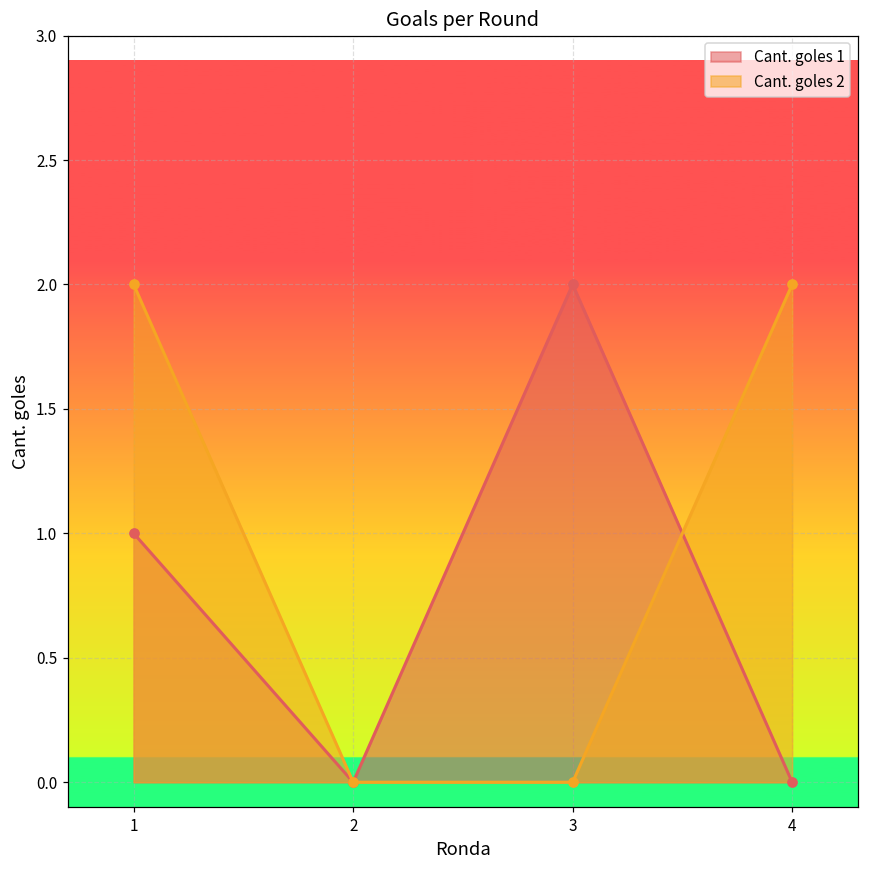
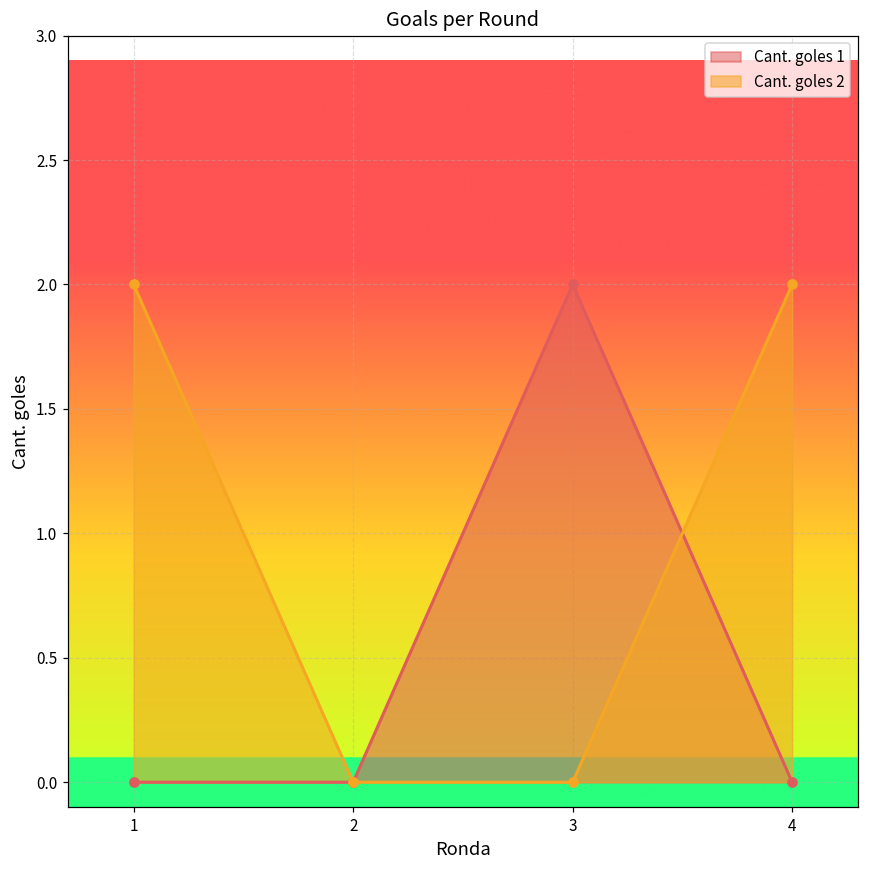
  {
    "Cant. goles 1": {
-     "1": 1,
+     "1": 0,
      "3": 2,
      "4": 0
    },
    "Cant. goles 2": {
      "1": 2,
      "3": 0,
      "4": 2
    }
  }
